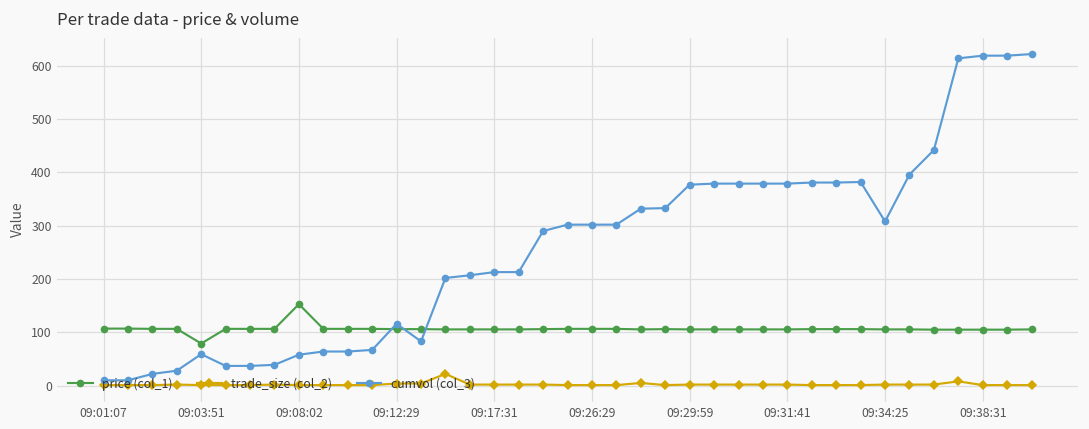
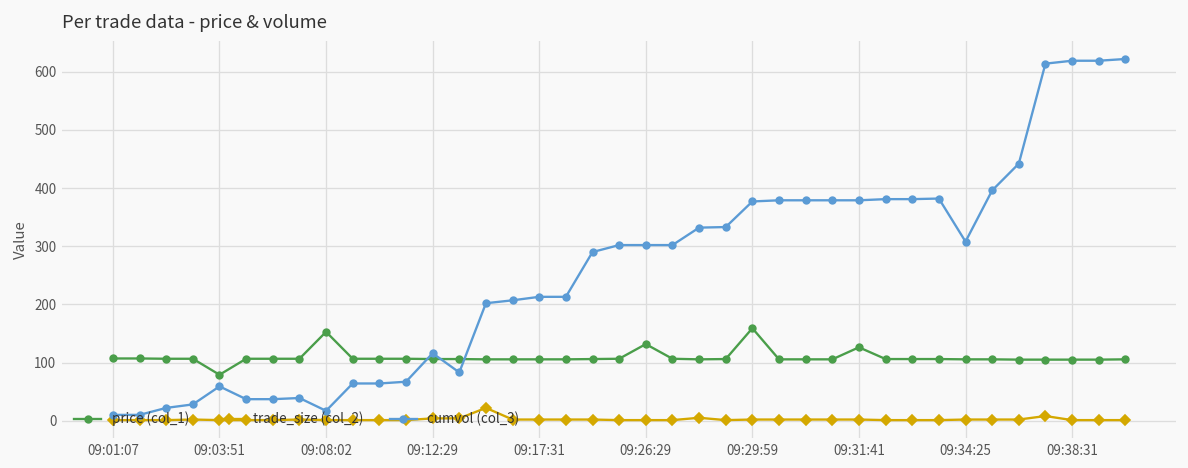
  {
    "price (col_1)": {
      "09:01:07": 110,
      "09:03:51": 80,
      "09:08:02": 150,
      "09:12:29": 110,
      "09:17:31": 110,
-     "09:26:29": 110,
-     "09:29:59": 110,
-     "09:31:41": 110,
+     "09:26:29": 130,
+     "09:29:59": 160,
+     "09:31:41": 130,
      "09:34:25": 110,
      "09:38:31": 110
    },
    "trade_size (col_2)": {
      "09:01:07": 0,
      "09:03:51": 0,
      "09:08:02": 0,
      "09:12:29": 0,
      "09:17:31": 0,
      "09:26:29": 0,
      "09:29:59": 0,
      "09:31:41": 0,
      "09:34:25": 0,
      "09:38:31": 0
    },
    "cumvol (col_3)": {
      "09:01:07": 10,
      "09:03:51": 60,
-     "09:08:02": 60,
+     "09:08:02": 20,
      "09:12:29": 120,
      "09:17:31": 210,
      "09:26:29": 300,
      "09:29:59": 380,
      "09:31:41": 380,
      "09:34:25": 310,
      "09:38:31": 620
    }
  }
